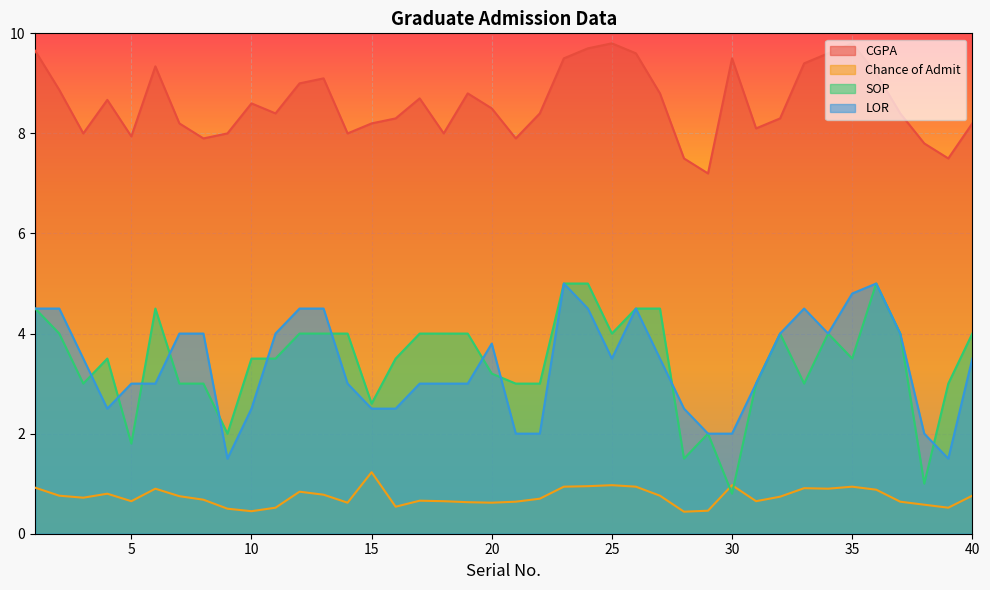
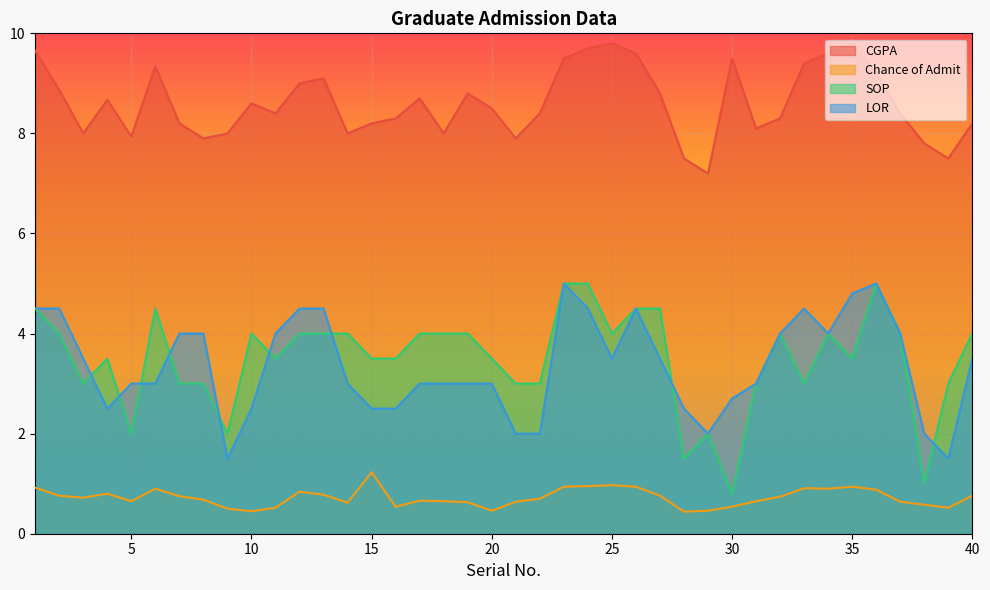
  {
    "CGPA": {
      "5": 7.9,
      "10": 8.6,
      "15": 8.2,
      "20": 8.5,
      "25": 9.8,
      "30": 9.5,
      "40": 8.2
    },
    "Chance of Admit": {
      "5": 0.7,
      "10": 0.5,
      "15": 1.2,
-     "20": 0.6,
+     "20": 0.5,
      "25": 1.0,
-     "30": 1.0,
+     "30": 0.5,
      "35": 0.9,
      "40": 0.8
    },
    "SOP": {
-     "5": 1.8,
-     "10": 3.5,
-     "15": 2.6,
-     "20": 3.2,
+     "5": 2.0,
+     "10": 4.0,
+     "15": 3.5,
+     "20": 3.5,
      "25": 4.0,
      "30": 0.8,
      "35": 3.5,
      "40": 4.0
    },
    "LOR": {
      "5": 3.0,
      "10": 2.5,
      "15": 2.5,
-     "20": 3.8,
+     "20": 3.0,
      "25": 3.5,
-     "30": 2.0,
+     "30": 2.7,
      "35": 4.8,
      "40": 3.5
    }
  }
